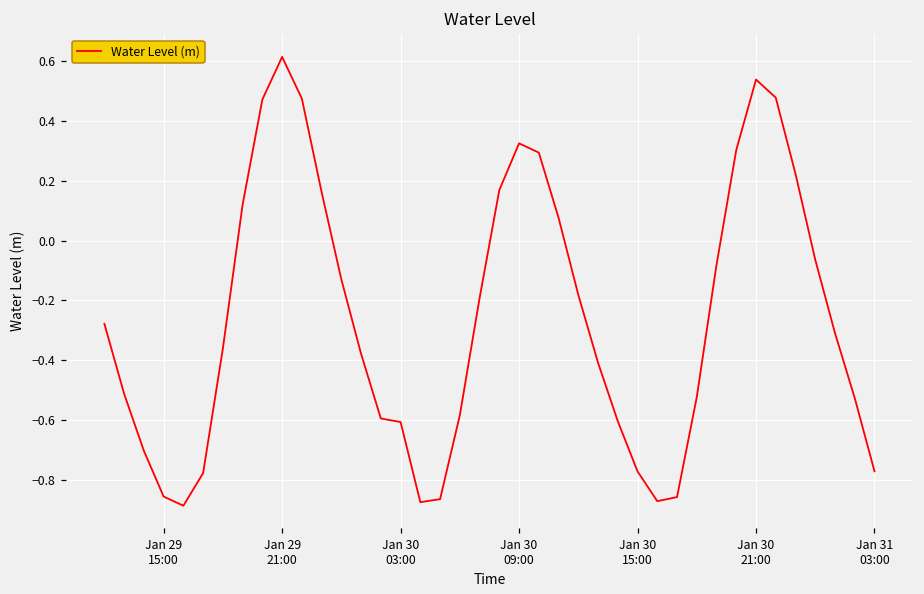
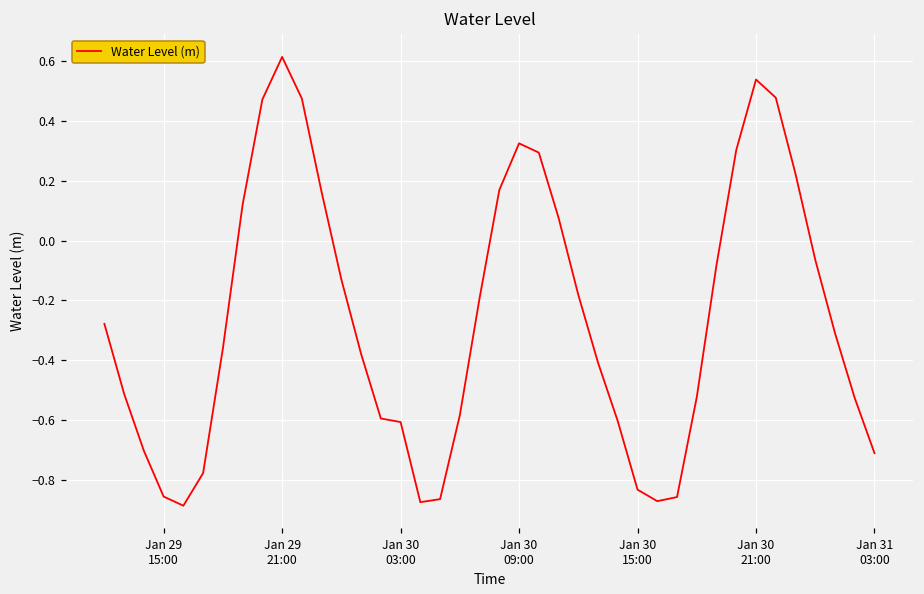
  {
    "Jan 29 15:00": -0.86,
    "Jan 29 21:00": 0.62,
    "Jan 30 03:00": -0.61,
    "Jan 30 09:00": 0.33,
-   "Jan 30 15:00": -0.77,
+   "Jan 30 15:00": -0.83,
    "Jan 30 21:00": 0.54,
-   "Jan 31 03:00": -0.77
+   "Jan 31 03:00": -0.71
  }
